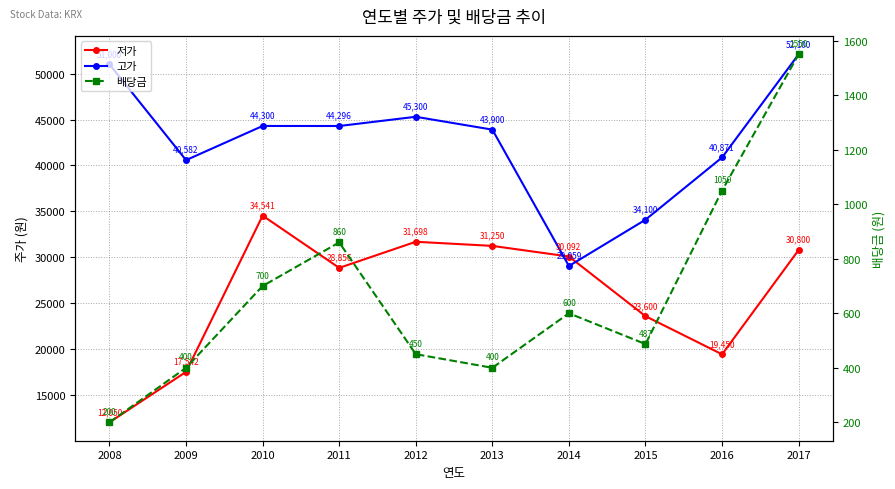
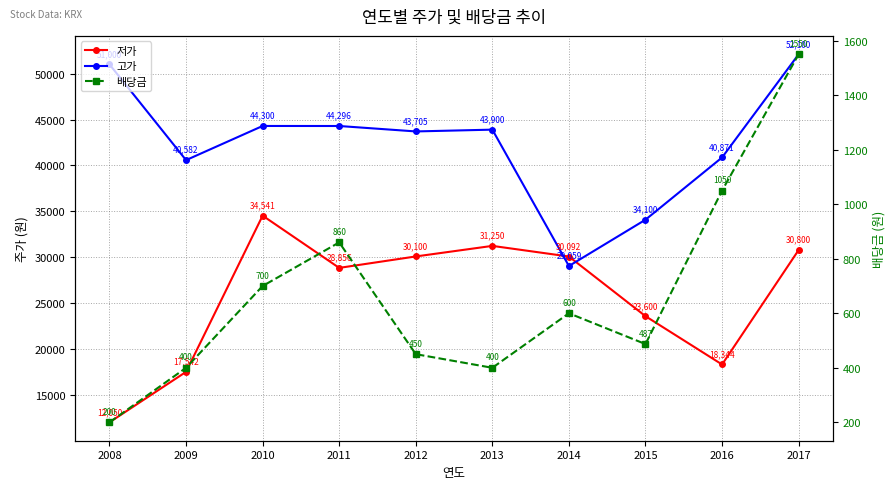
  {
    "저가": {
      "2010": "34,541",
      "2011": "28,856",
-     "2012": "31,698",
+     "2012": "30,100",
      "2013": "31,250",
      "2014": "30,092",
      "2015": "23,600",
-     "2016": "19,450",
+     "2016": "18,344",
      "2017": "30,800"
    },
    "고가": {
      "2009": "40,582",
      "2010": "44,300",
      "2011": "44,296",
-     "2012": "45,300",
+     "2012": "43,705",
      "2013": "43,900",
      "2015": "34,100",
      "2016": "40,871"
    },
    "배당금": {
      "2010": "700",
      "2011": "860",
      "2012": "450",
      "2013": "400",
      "2014": "600",
      "2015": "487",
      "2016": "1050"
    }
  }
